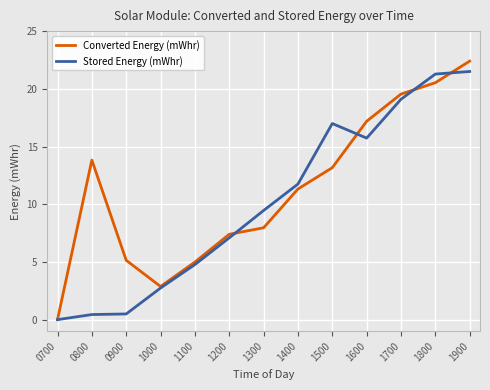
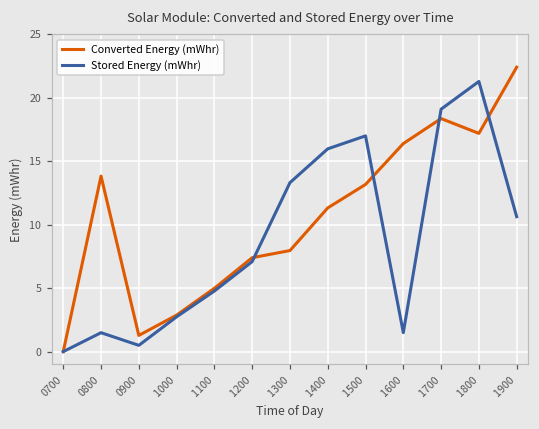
  {
    "Converted Energy (mWhr)": {
      "0800": 13.8,
-     "0900": 5.1,
+     "0900": 1.3,
      "1200": 7.4,
      "1300": 8.0,
      "1400": 11.3,
      "1500": 13.2,
-     "1600": 17.2,
-     "1700": 19.5,
-     "1800": 20.5,
+     "1600": 16.4,
+     "1700": 18.4,
+     "1800": 17.2,
      "1900": 22.4
    },
    "Stored Energy (mWhr)": {
-     "0800": 0.4,
+     "0800": 1.5,
      "0900": 0.5,
      "1200": 7.1,
-     "1300": 9.5,
-     "1400": 11.7,
+     "1300": 13.3,
+     "1400": 16.0,
      "1500": 17.0,
-     "1600": 15.7,
+     "1600": 1.5,
      "1700": 19.1,
      "1800": 21.3,
-     "1900": 21.5
+     "1900": 10.6
    }
  }
